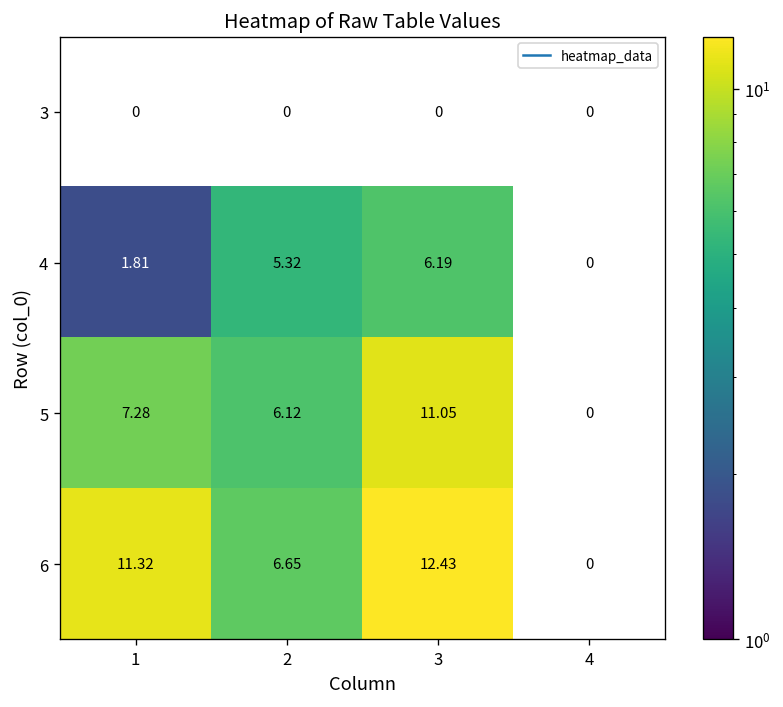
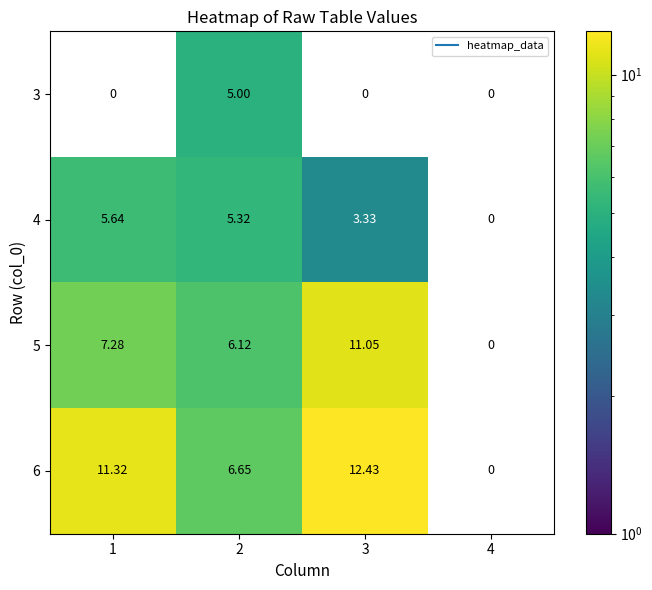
  {
    "3": {
      "1": 0,
-     "2": 0,
+     "2": 5.00,
      "3": 0,
      "4": 0
    },
    "4": {
-     "1": 1.81,
+     "1": 5.64,
      "2": 5.32,
-     "3": 6.19,
+     "3": 3.33,
      "4": 0
    },
    "5": {
      "1": 7.28,
      "2": 6.12,
      "3": 11.05,
      "4": 0
    },
    "6": {
      "1": 11.32,
      "2": 6.65,
      "3": 12.43,
      "4": 0
    }
  }
